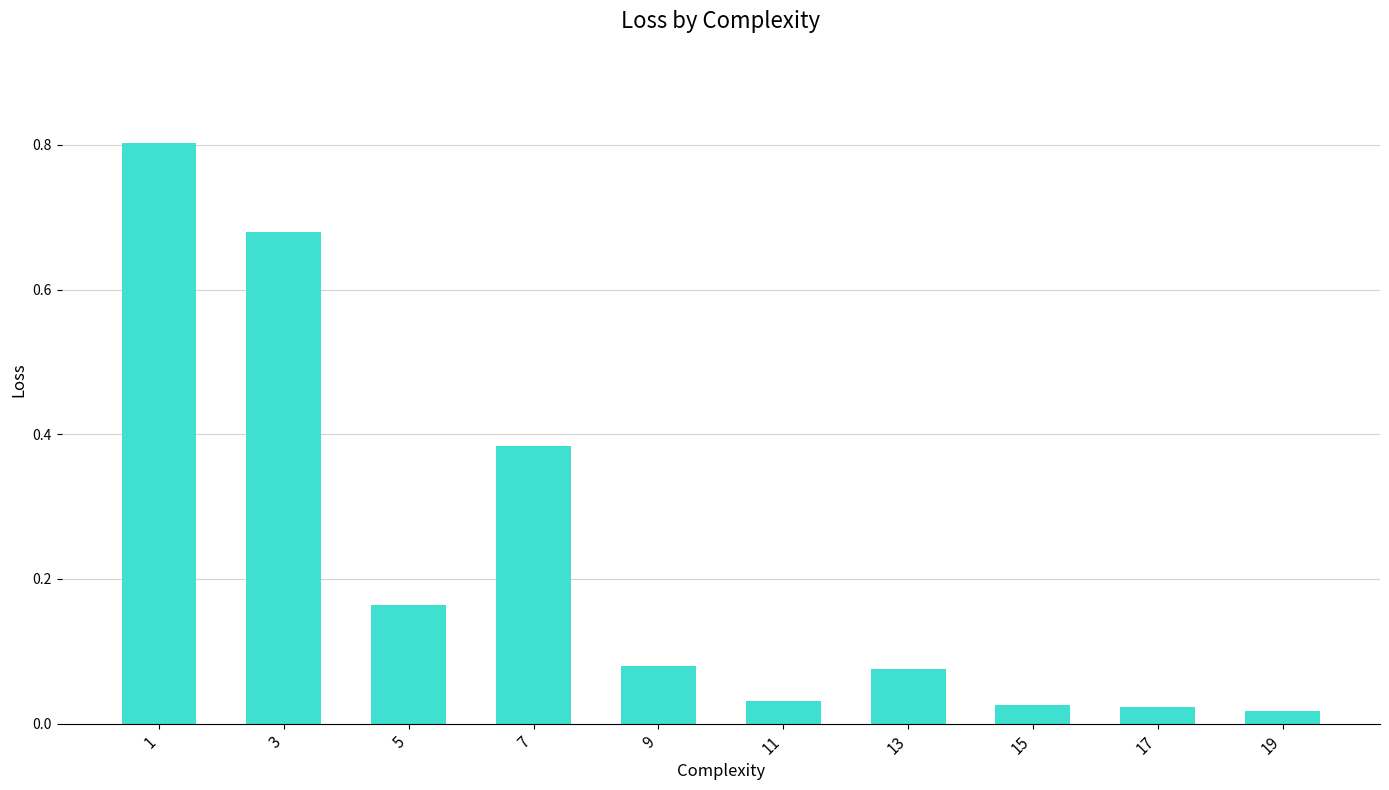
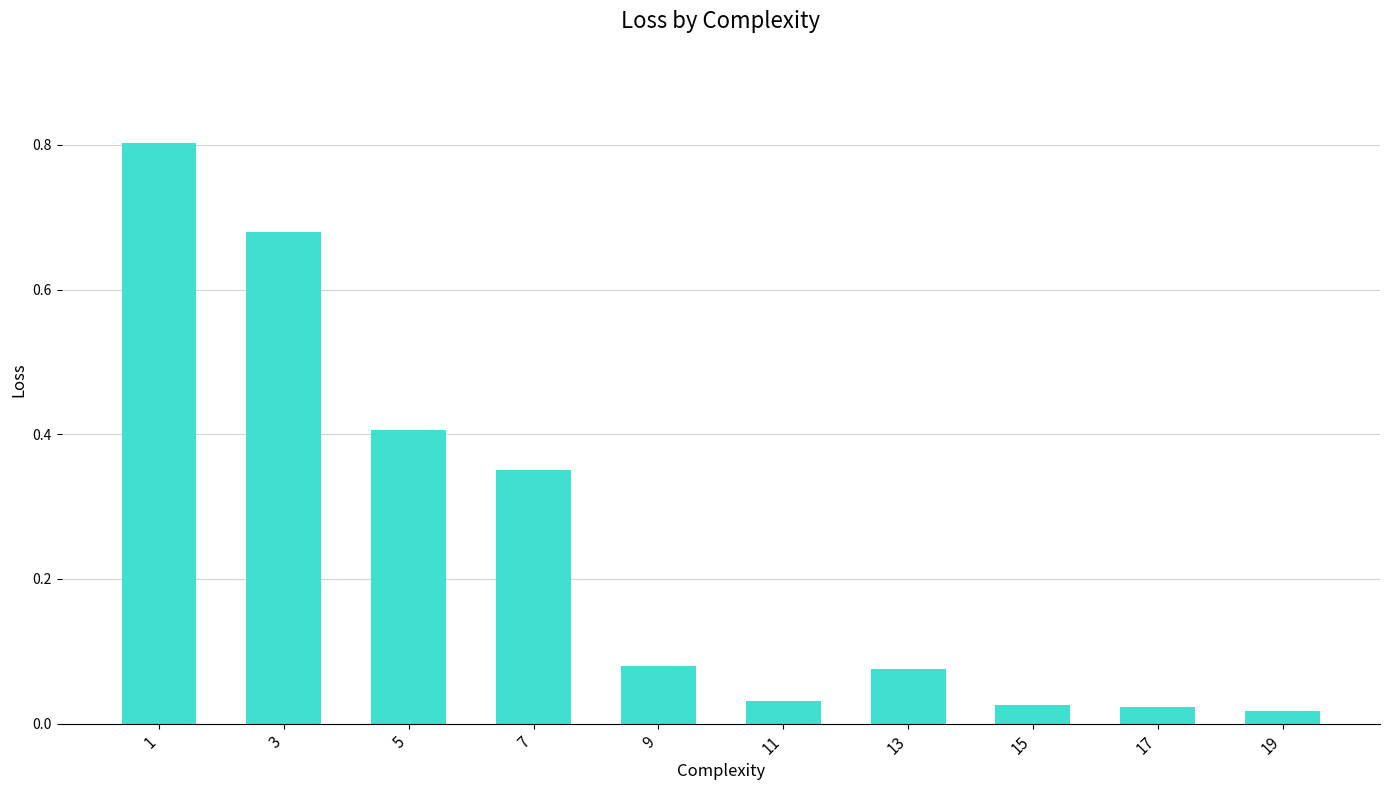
  {
    "1": 0.80,
    "3": 0.68,
-   "5": 0.16,
-   "7": 0.38,
+   "5": 0.41,
+   "7": 0.35,
    "9": 0.08,
    "11": 0.03,
    "13": 0.08,
    "15": 0.03,
    "17": 0.02,
    "19": 0.02
  }
